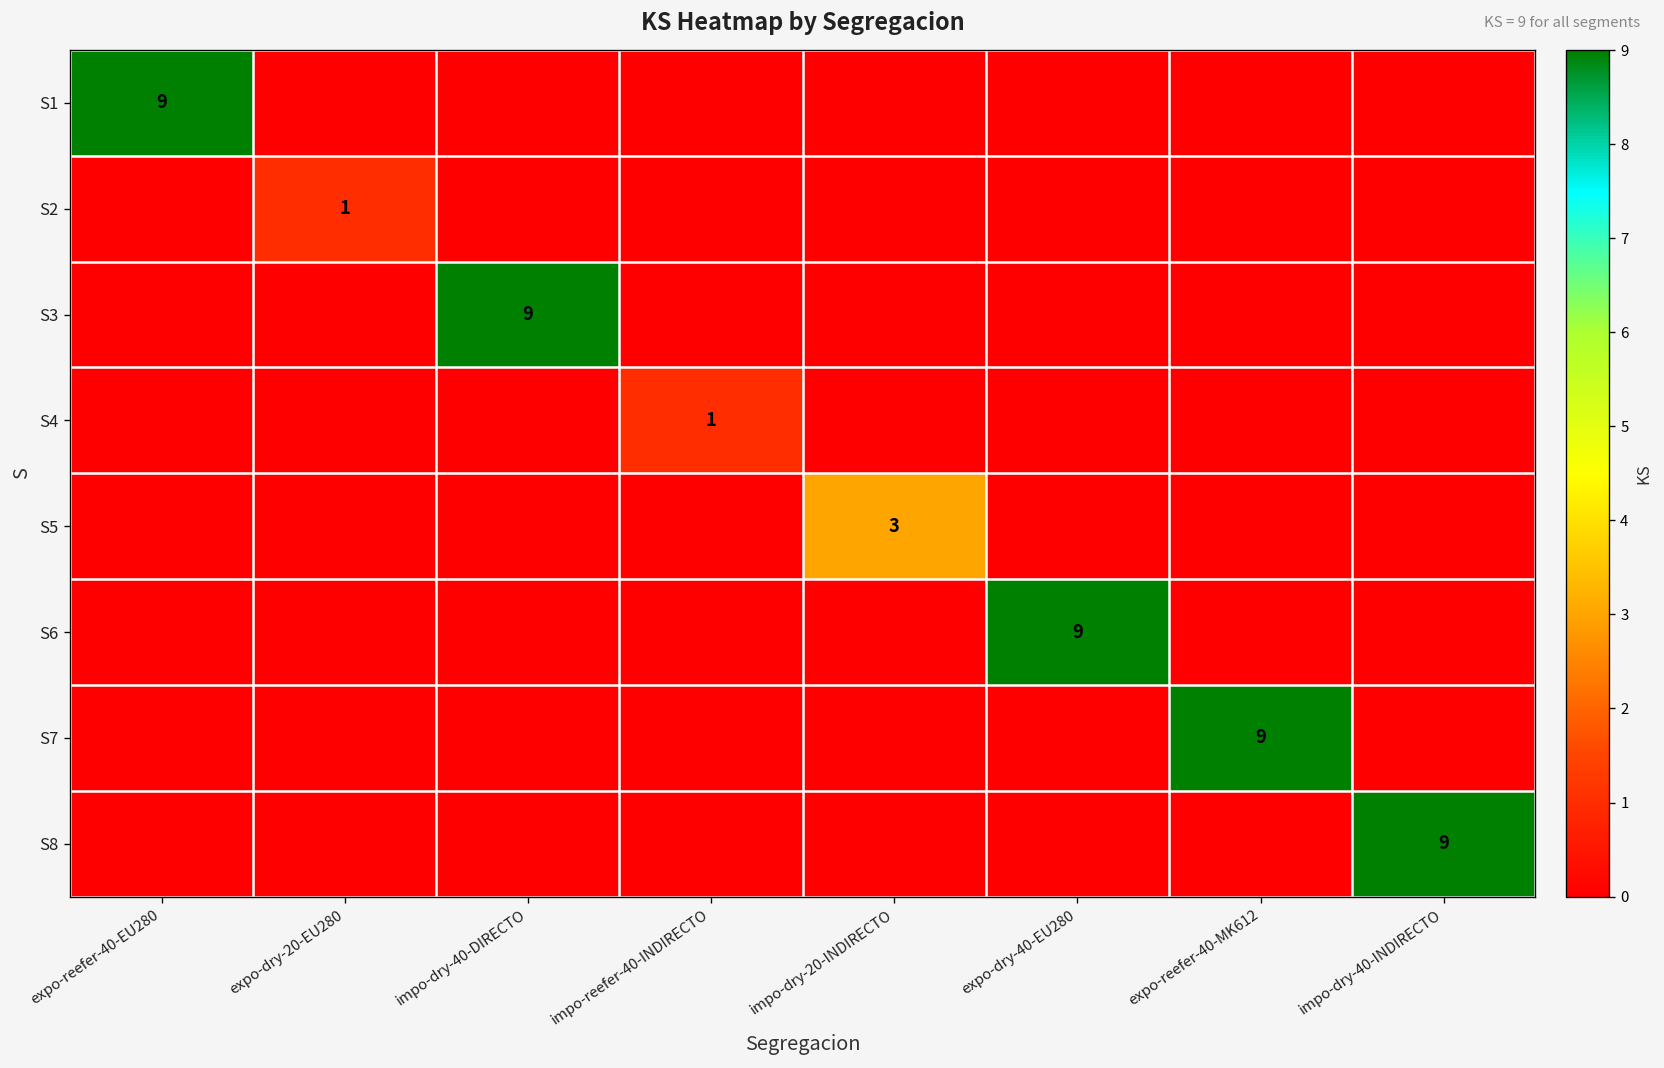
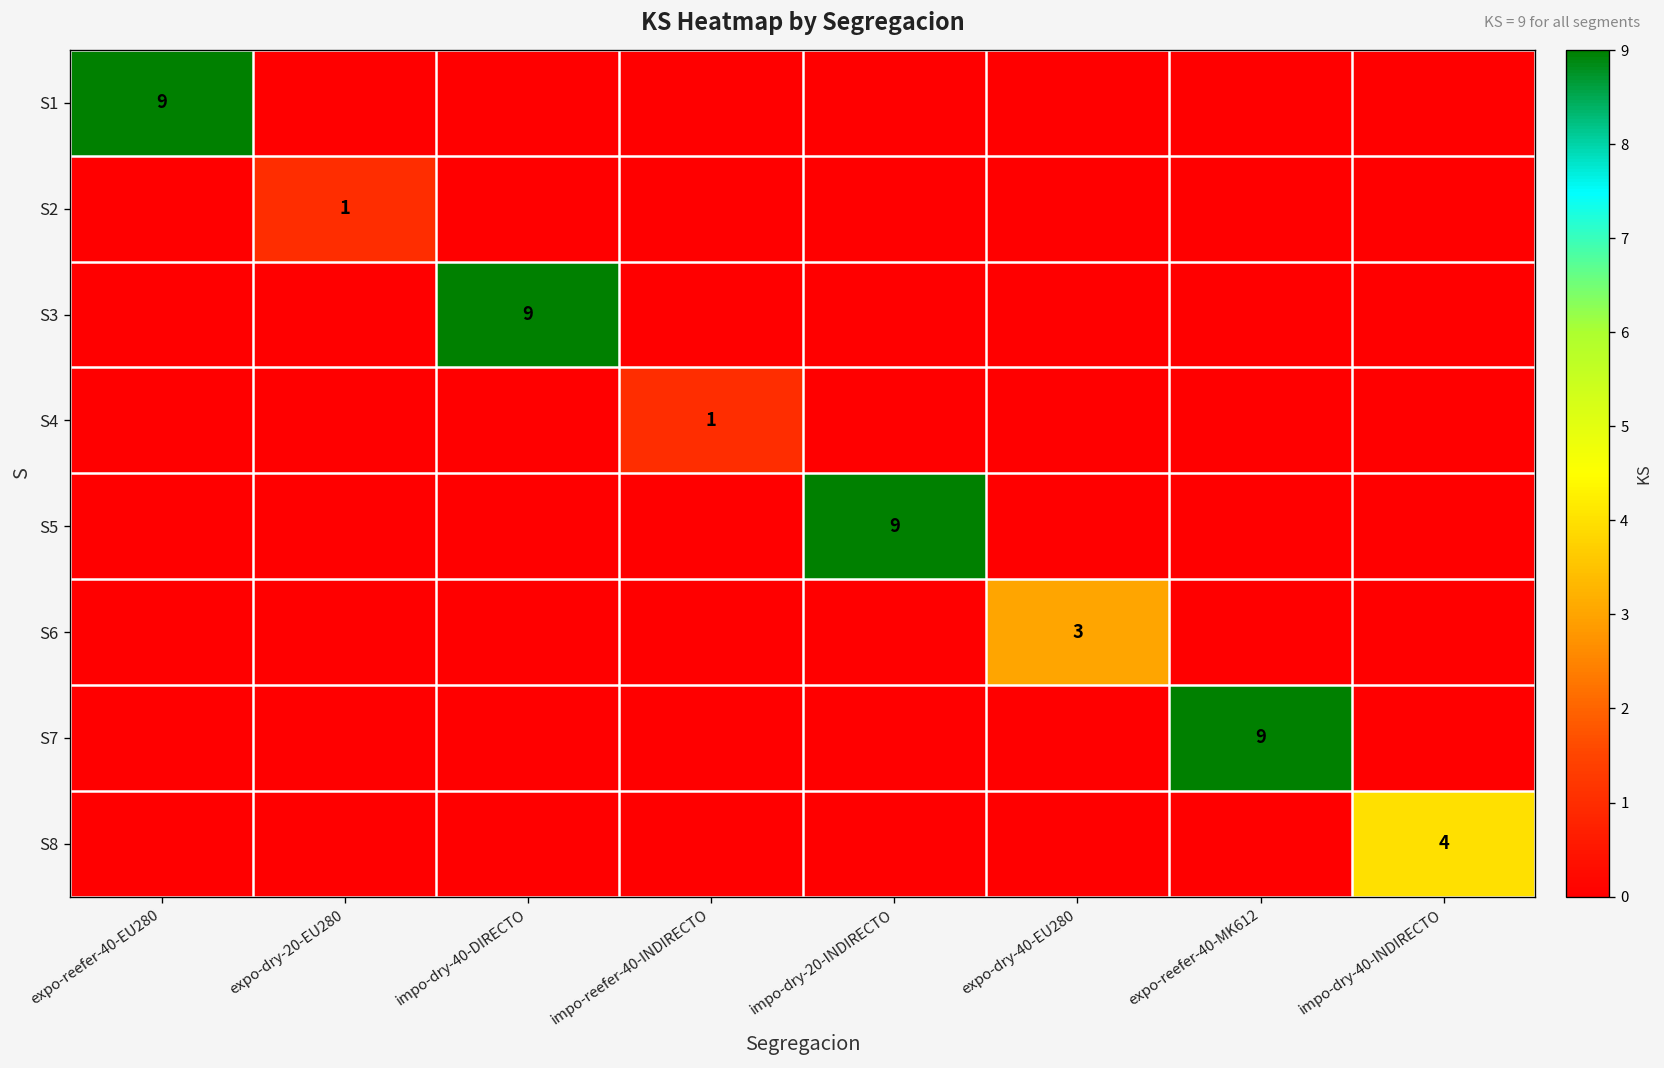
  {
    "S1": {
      "expo-reefer-40-EU280": 9
    },
    "S2": {
      "expo-dry-20-EU280": 1
    },
    "S3": {
      "impo-dry-40-DIRECTO": 9
    },
    "S4": {
      "impo-reefer-40-INDIRECTO": 1
    },
    "S5": {
-     "impo-dry-20-INDIRECTO": 3
+     "impo-dry-20-INDIRECTO": 9
    },
    "S6": {
-     "expo-dry-40-EU280": 9
+     "expo-dry-40-EU280": 3
    },
    "S7": {
      "expo-reefer-40-MK612": 9
    },
    "S8": {
-     "impo-dry-40-INDIRECTO": 9
+     "impo-dry-40-INDIRECTO": 4
    }
  }
